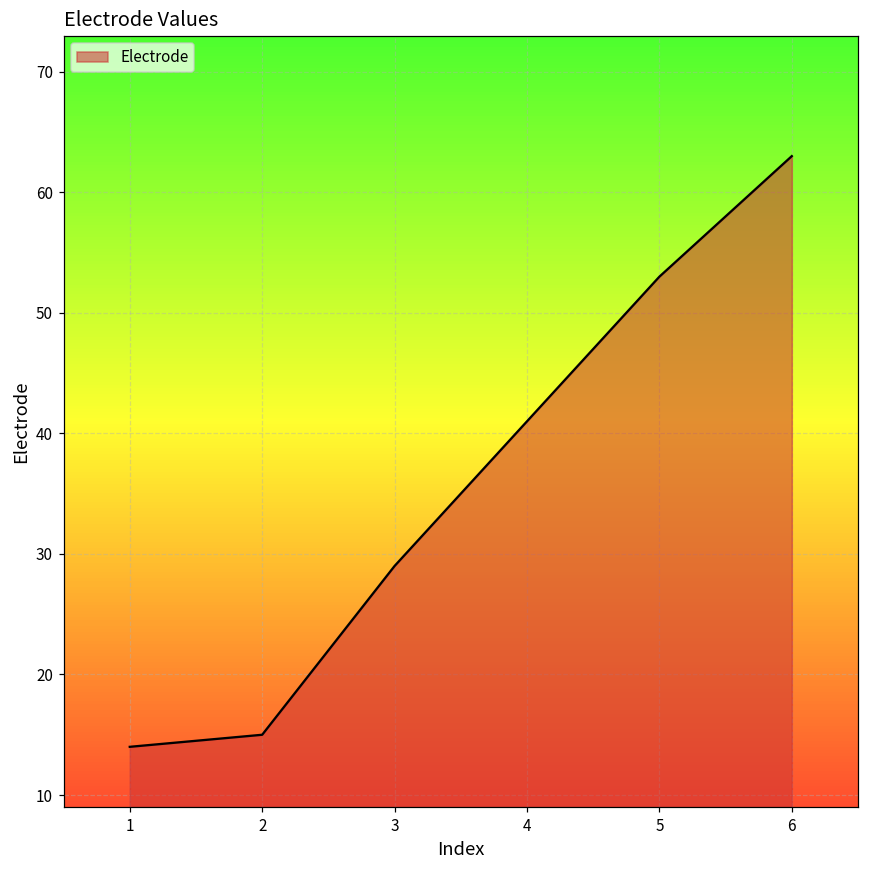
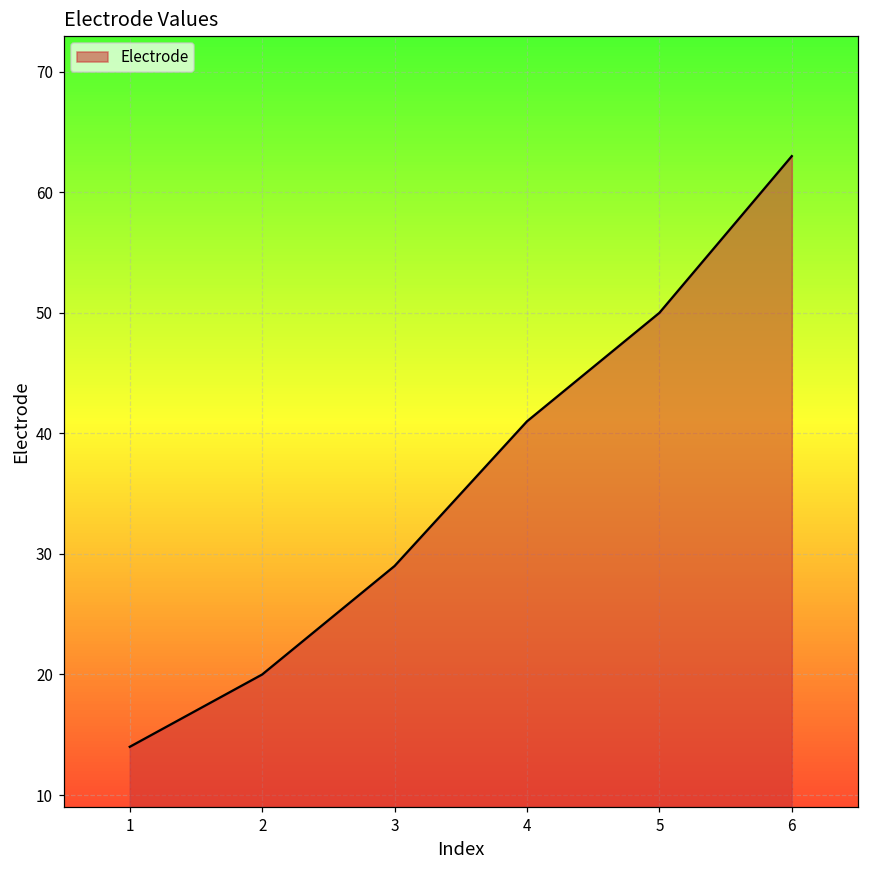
  {
    "1": 14,
-   "2": 15,
+   "2": 20,
    "3": 29,
    "4": 41,
-   "5": 53,
+   "5": 50,
    "6": 63
  }
